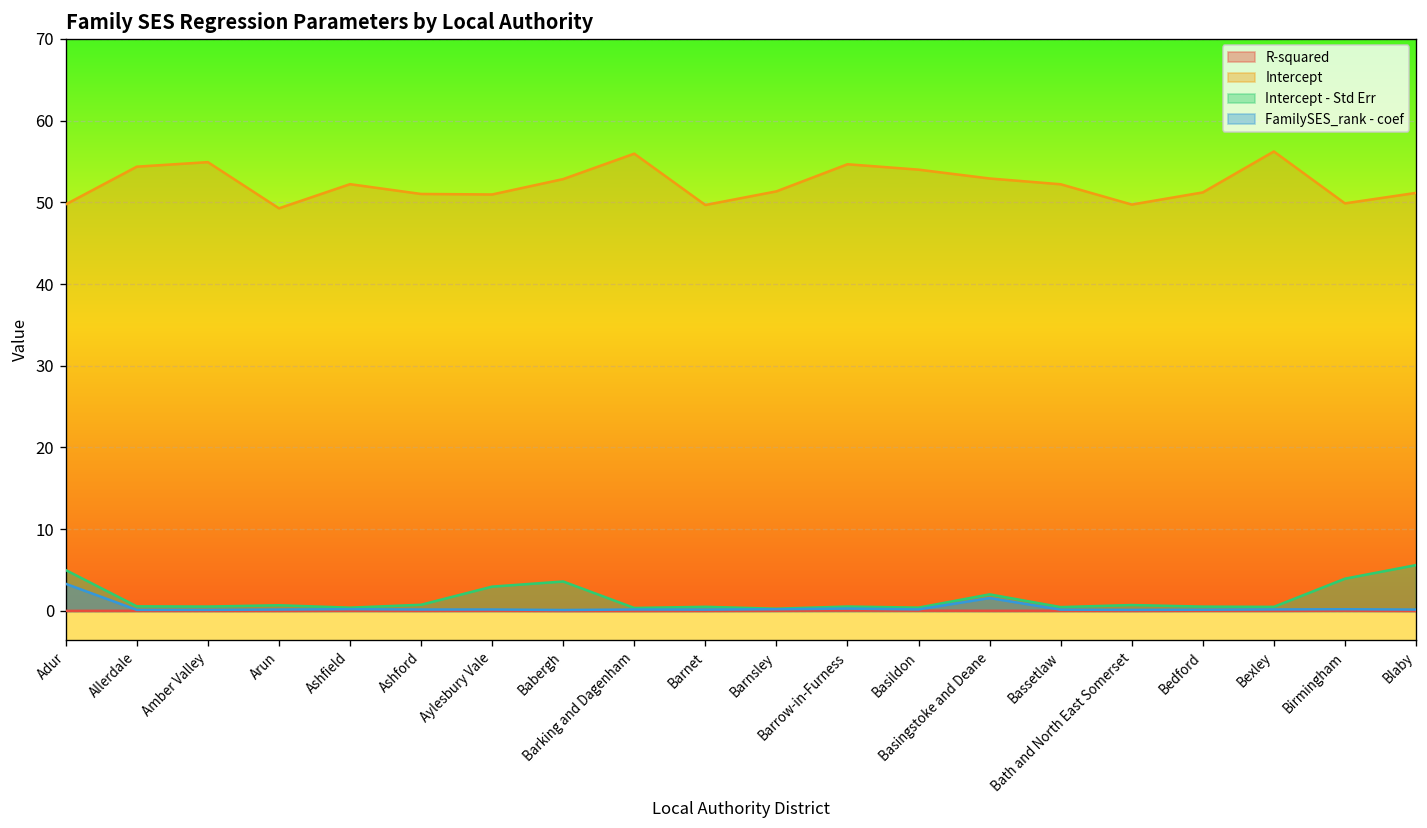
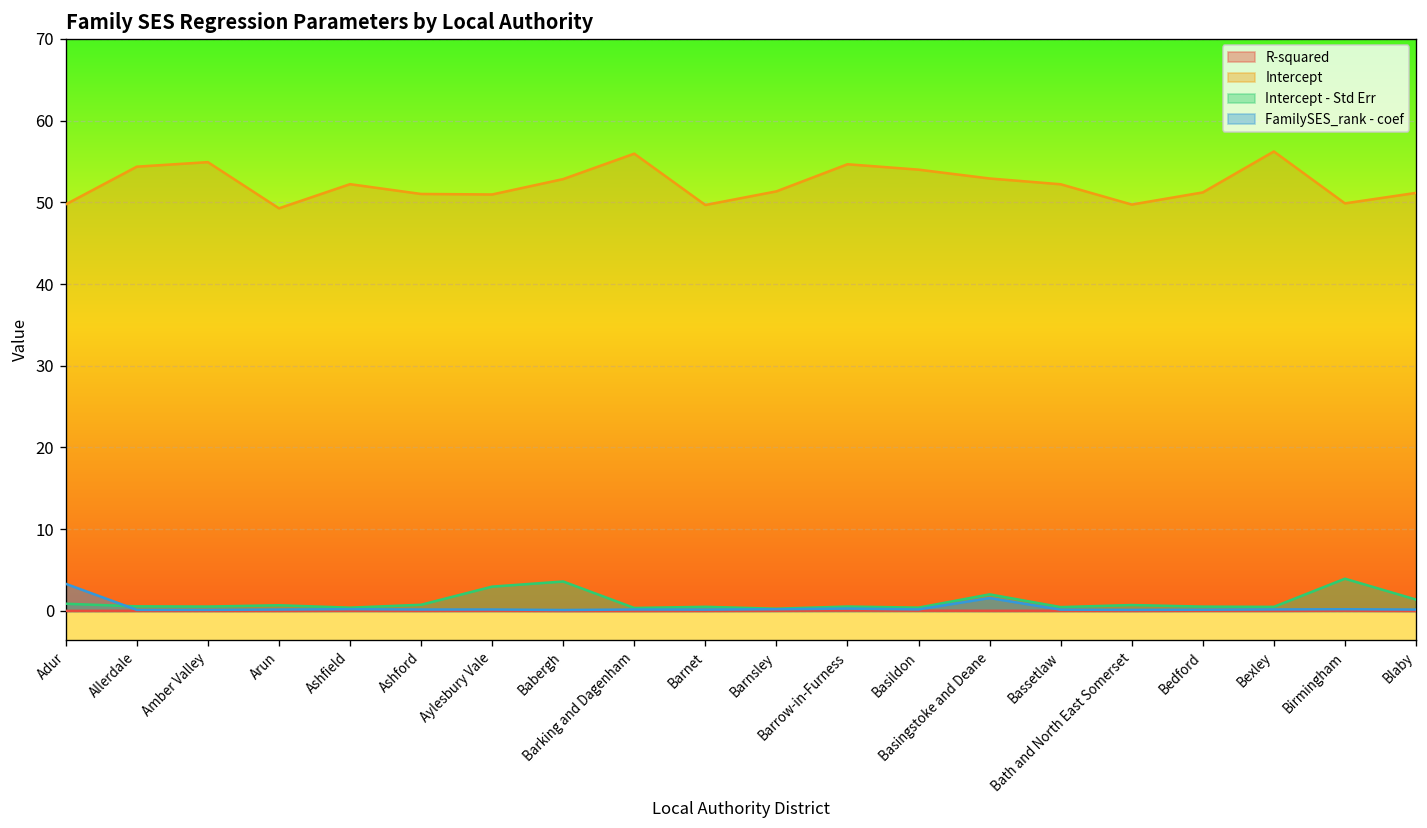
  {
    "Intercept - Std Err": {
-     "Adur": 5,
+     "Adur": 1,
      "Allerdale": 1,
      "Amber Valley": 1,
      "Arun": 1,
      "Ashford": 1,
      "Aylesbury Vale": 3,
      "Babergh": 4,
      "Basingstoke and Deane": 2,
      "Bath and North East Somerset": 1,
      "Bedford": 1,
      "Birmingham": 4,
-     "Blaby": 6
+     "Blaby": 1
    },
    "FamilySES_rank - coef": {
      "Adur": 3,
      "Basingstoke and Deane": 2
    }
  }
